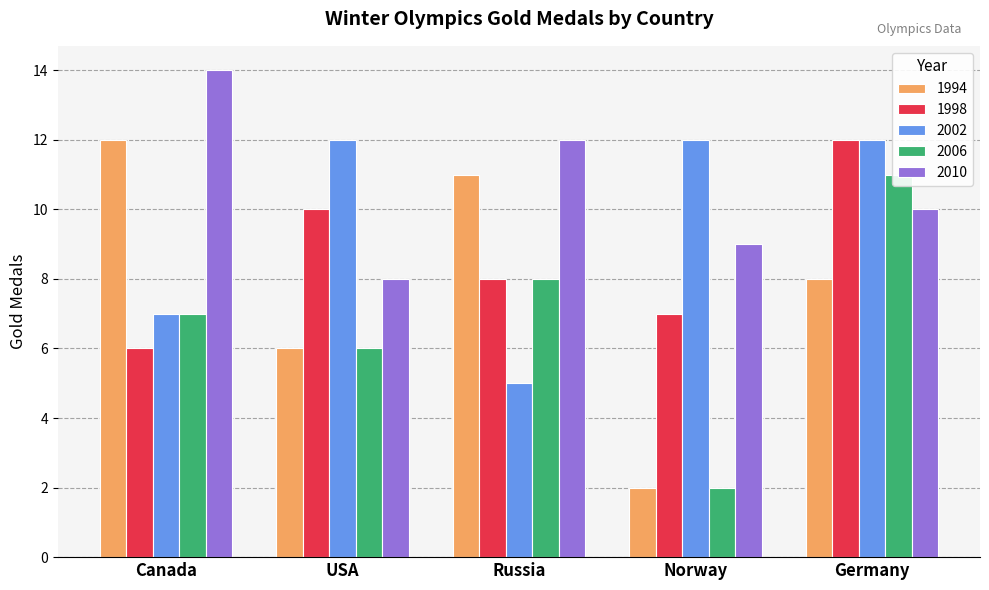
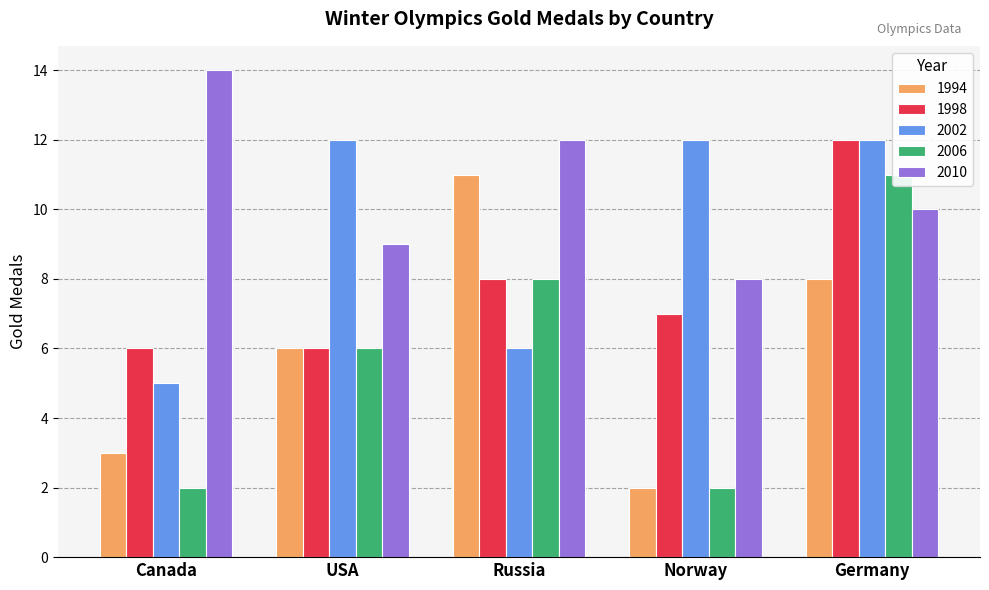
  {
    "1994": {
-     "Canada": 12,
+     "Canada": 3,
      "USA": 6,
      "Russia": 11,
      "Norway": 2,
      "Germany": 8
    },
    "1998": {
      "Canada": 6,
-     "USA": 10,
+     "USA": 6,
      "Russia": 8,
      "Norway": 7,
      "Germany": 12
    },
    "2002": {
-     "Canada": 7,
+     "Canada": 5,
      "USA": 12,
-     "Russia": 5,
+     "Russia": 6,
      "Norway": 12,
      "Germany": 12
    },
    "2006": {
-     "Canada": 7,
+     "Canada": 2,
      "USA": 6,
      "Russia": 8,
      "Norway": 2
    },
    "2010": {
      "Canada": 14,
-     "USA": 8,
+     "USA": 9,
      "Russia": 12,
-     "Norway": 9,
+     "Norway": 8,
      "Germany": 10
    }
  }
